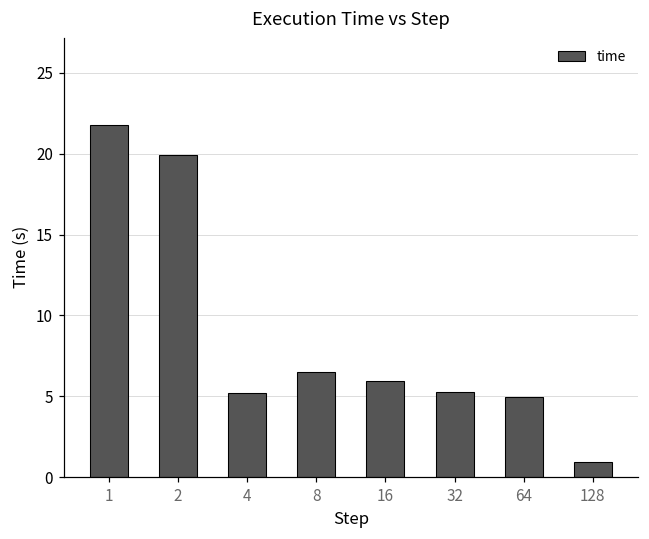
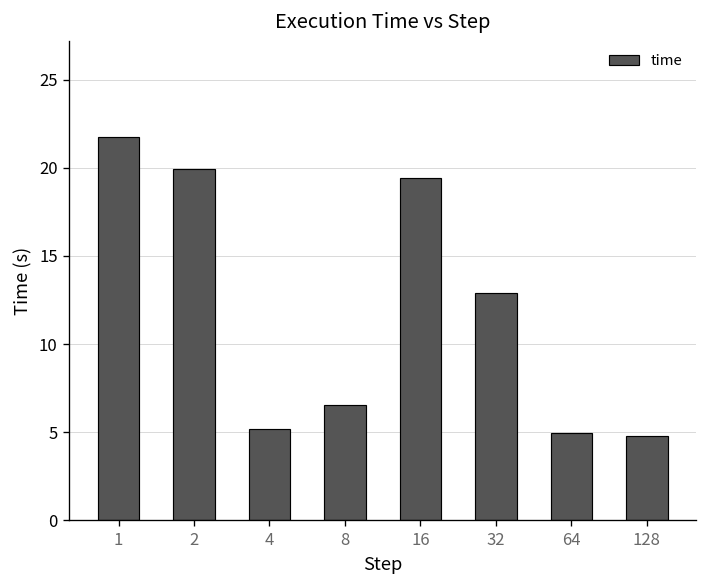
  {
    "1": 21.8,
    "2": 19.9,
    "4": 5.2,
    "8": 6.5,
-   "16": 5.9,
-   "32": 5.3,
+   "16": 19.4,
+   "32": 12.9,
    "64": 5.0,
-   "128": 1.0
+   "128": 4.8
  }
